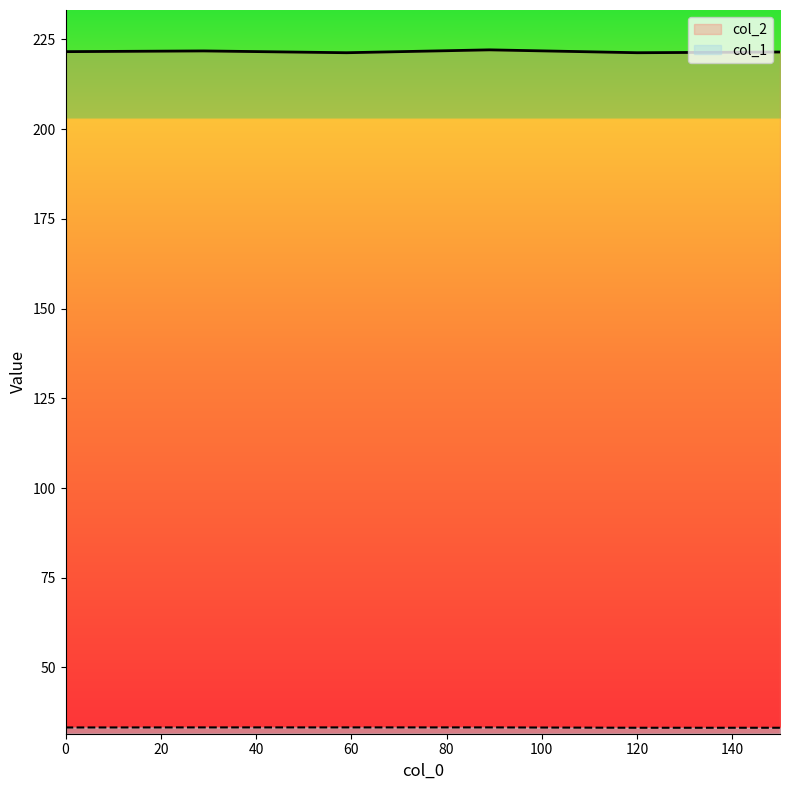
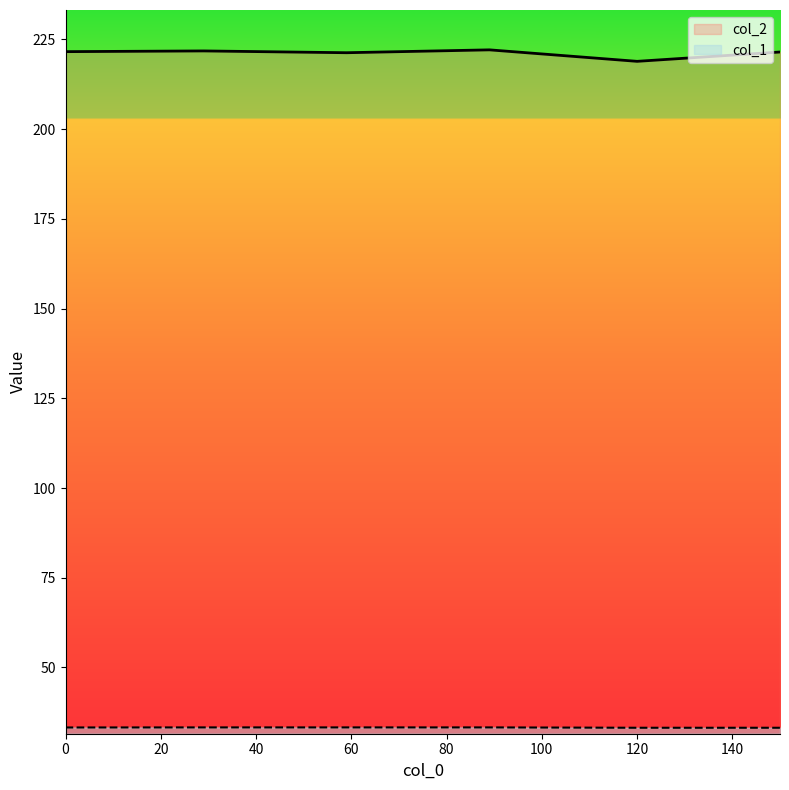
  {
    "col_2": {
      "0": 222,
-     "120": 221
+     "120": 219
    },
    "col_1": {
      "0": 33,
      "120": 33
    }
  }
